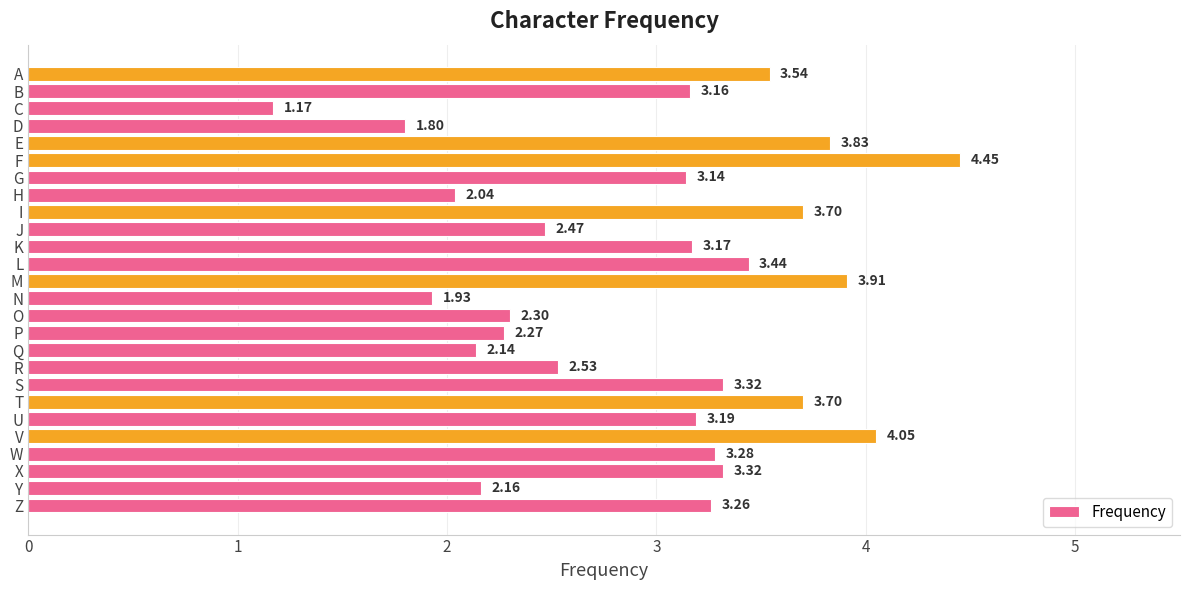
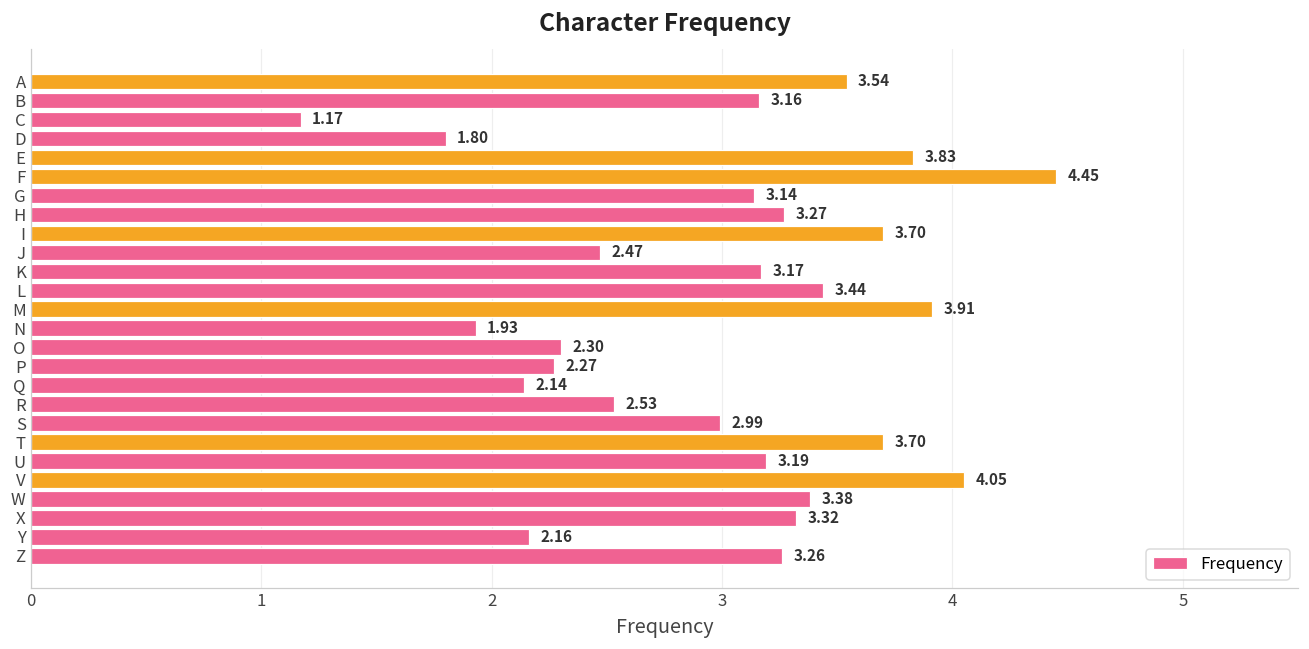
  {
    "A": 3.54,
    "B": 3.16,
    "C": 1.17,
    "D": 1.80,
    "E": 3.83,
    "F": 4.45,
    "G": 3.14,
-   "H": 2.04,
+   "H": 3.27,
    "I": 3.70,
    "J": 2.47,
    "K": 3.17,
    "L": 3.44,
    "M": 3.91,
    "N": 1.93,
    "O": 2.30,
    "P": 2.27,
    "Q": 2.14,
    "R": 2.53,
-   "S": 3.32,
+   "S": 2.99,
    "T": 3.70,
    "U": 3.19,
    "V": 4.05,
-   "W": 3.28,
+   "W": 3.38,
    "X": 3.32,
    "Y": 2.16,
    "Z": 3.26
  }
